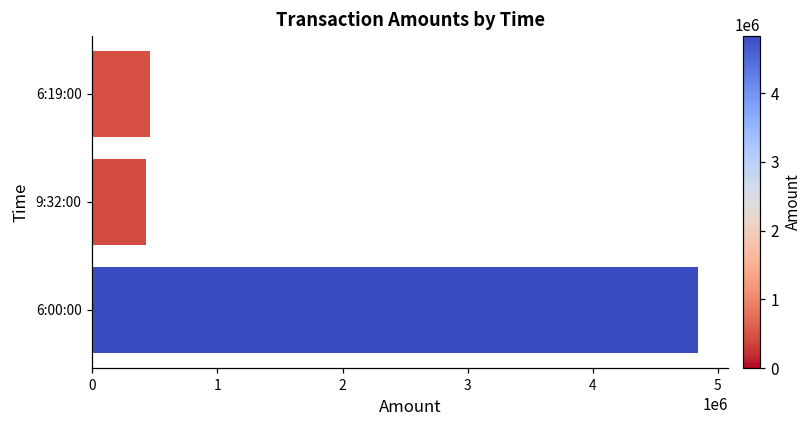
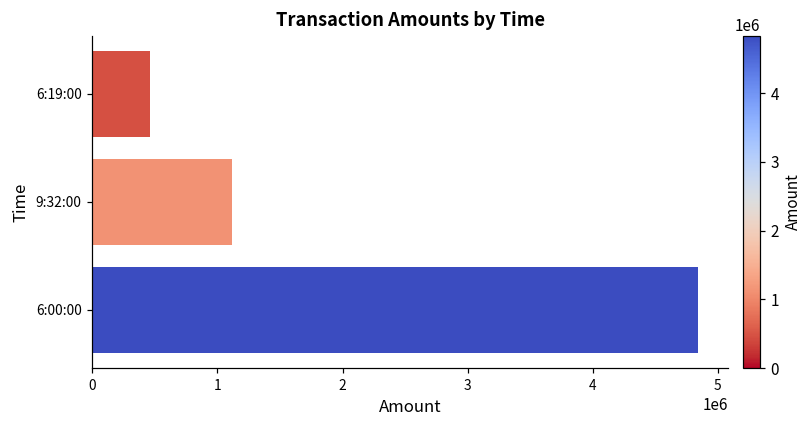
  {
    "6:19:00": 460000,
-   "9:32:00": 430000,
+   "9:32:00": 1120000,
    "6:00:00": 4840000
  }
